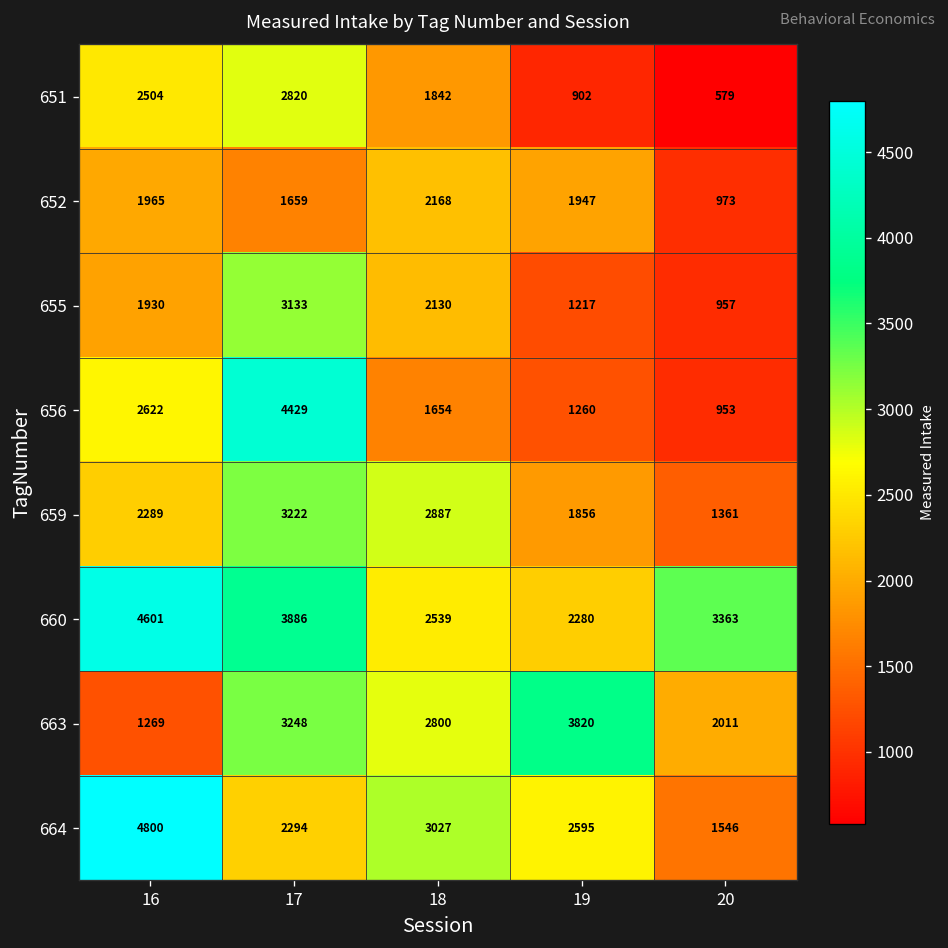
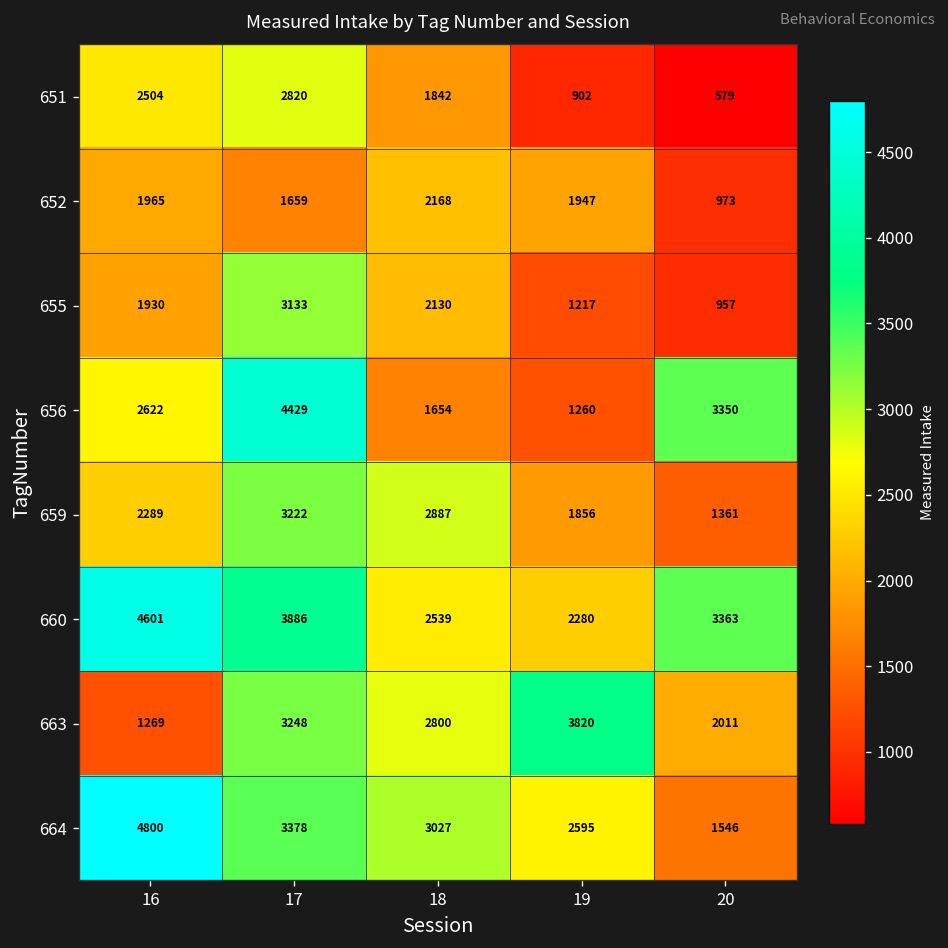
  {
    "651": {
      "16": 2504,
      "17": 2820,
      "18": 1842,
      "19": 902,
      "20": 579
    },
    "652": {
      "16": 1965,
      "17": 1659,
      "18": 2168,
      "19": 1947,
      "20": 973
    },
    "655": {
      "16": 1930,
      "17": 3133,
      "18": 2130,
      "19": 1217,
      "20": 957
    },
    "656": {
      "16": 2622,
      "17": 4429,
      "18": 1654,
      "19": 1260,
-     "20": 953
+     "20": 3350
    },
    "659": {
      "16": 2289,
      "17": 3222,
      "18": 2887,
      "19": 1856,
      "20": 1361
    },
    "660": {
      "16": 4601,
      "17": 3886,
      "18": 2539,
      "19": 2280,
      "20": 3363
    },
    "663": {
      "16": 1269,
      "17": 3248,
      "18": 2800,
      "19": 3820,
      "20": 2011
    },
    "664": {
      "16": 4800,
-     "17": 2294,
+     "17": 3378,
      "18": 3027,
      "19": 2595,
      "20": 1546
    }
  }
